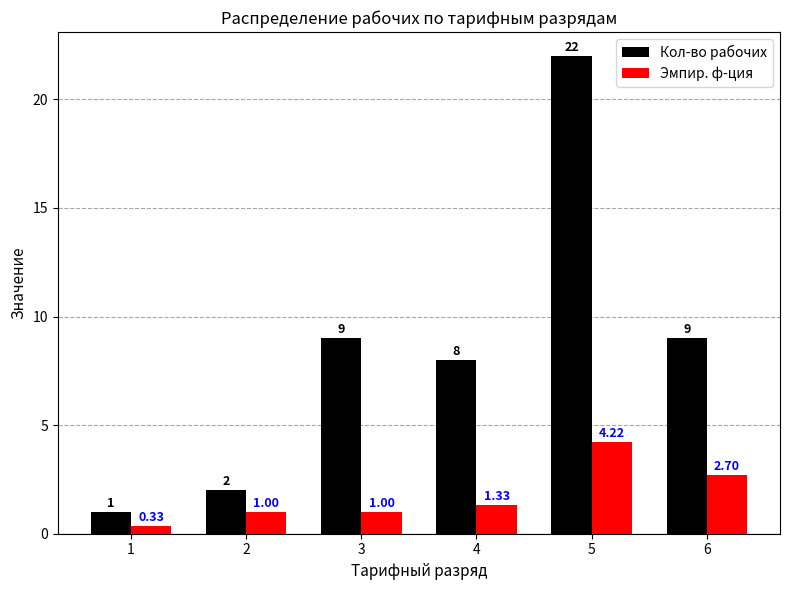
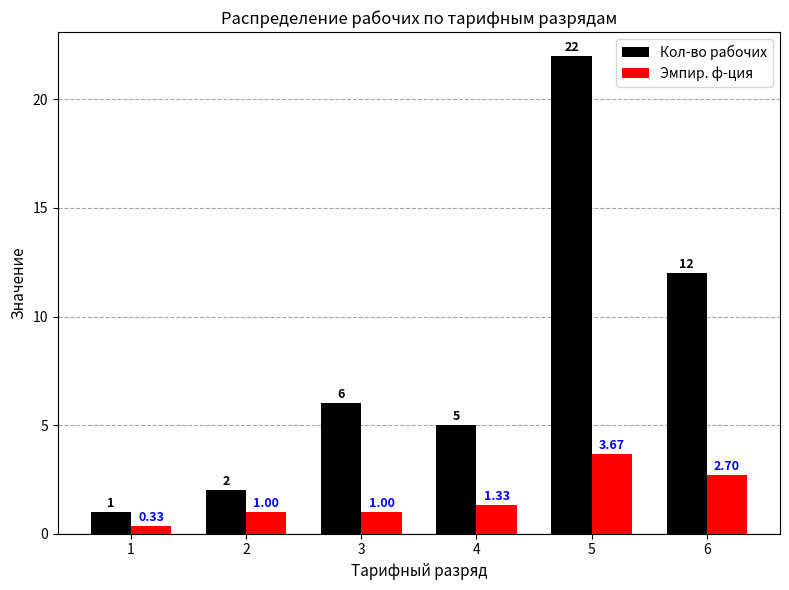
  {
    "Кол-во рабочих": {
      "1": 1,
      "2": 2,
-     "3": 9,
-     "4": 8,
+     "3": 6,
+     "4": 5,
      "5": 22,
-     "6": 9
+     "6": 12
    },
    "Эмпир. ф-ция": {
      "1": 0.33,
      "2": 1.00,
      "3": 1.00,
      "4": 1.33,
-     "5": 4.22,
+     "5": 3.67,
      "6": 2.70
    }
  }
